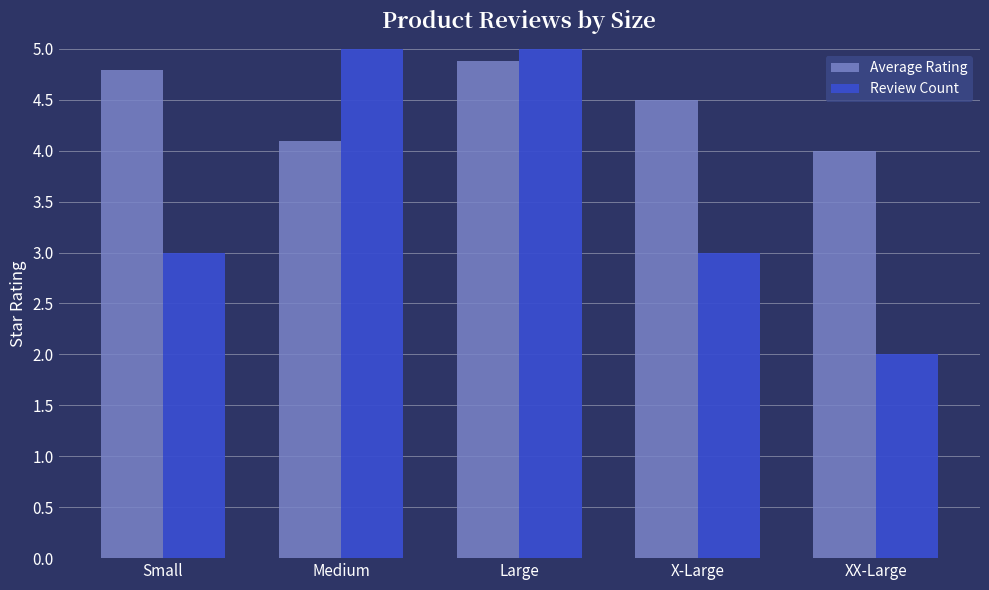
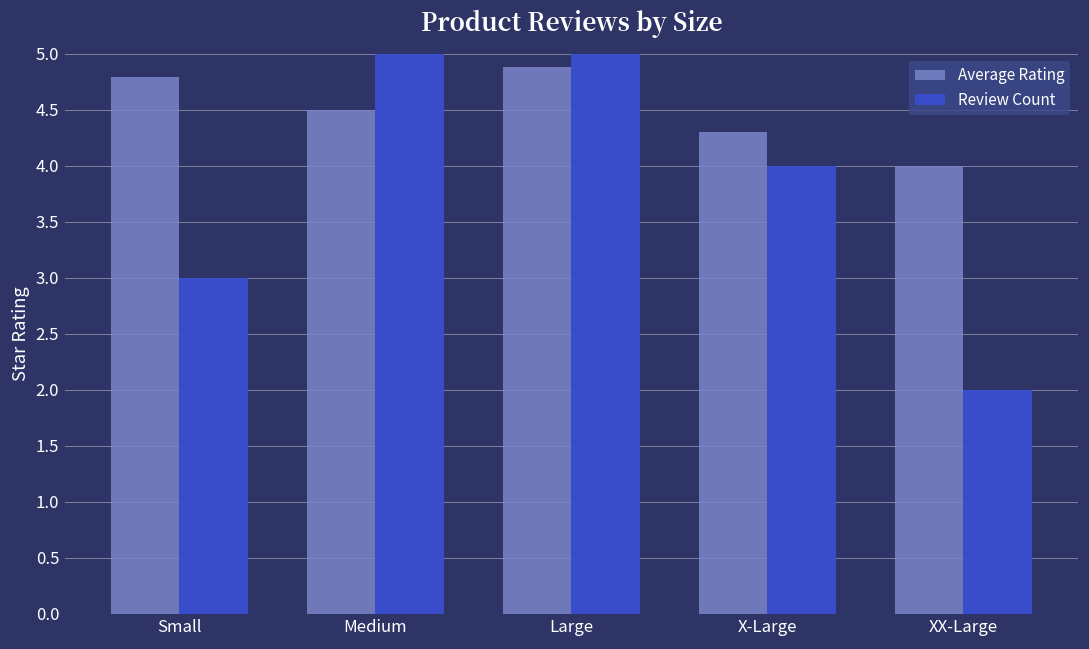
  {
    "Average Rating": {
      "Small": 4.8,
-     "Medium": 4.1,
+     "Medium": 4.5,
      "Large": 4.9,
-     "X-Large": 4.5,
+     "X-Large": 4.3,
      "XX-Large": 4.0
    },
    "Review Count": {
      "Small": 3,
-     "X-Large": 3,
+     "X-Large": 4,
      "XX-Large": 2
    }
  }
